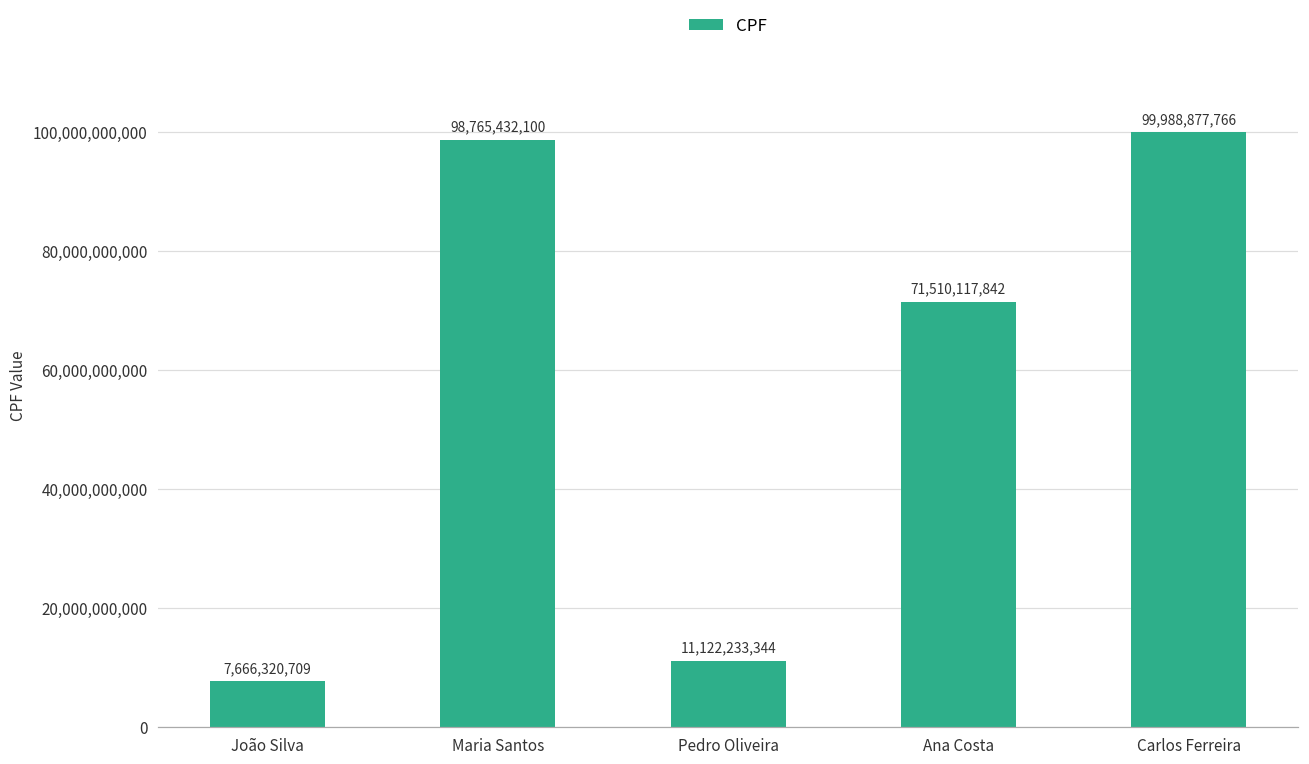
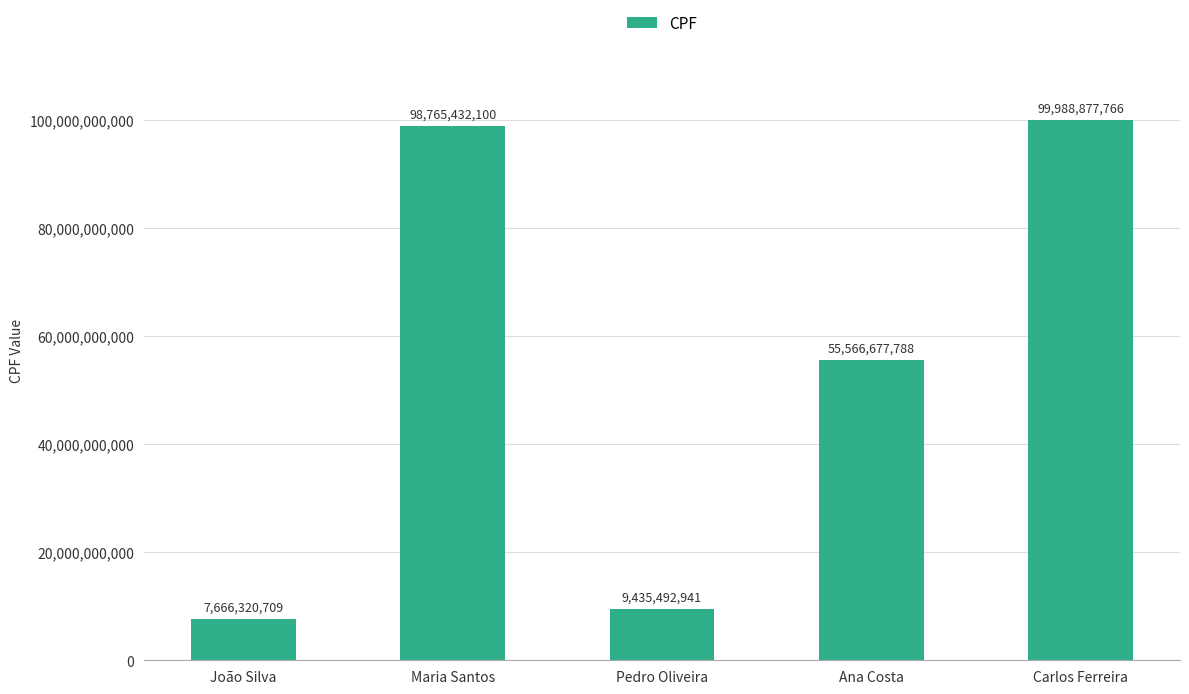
  {
    "João Silva": "7,666,320,709",
    "Maria Santos": "98,765,432,100",
-   "Pedro Oliveira": "11,122,233,344",
-   "Ana Costa": "71,510,117,842",
+   "Pedro Oliveira": "9,435,492,941",
+   "Ana Costa": "55,566,677,788",
    "Carlos Ferreira": "99,988,877,766"
  }
